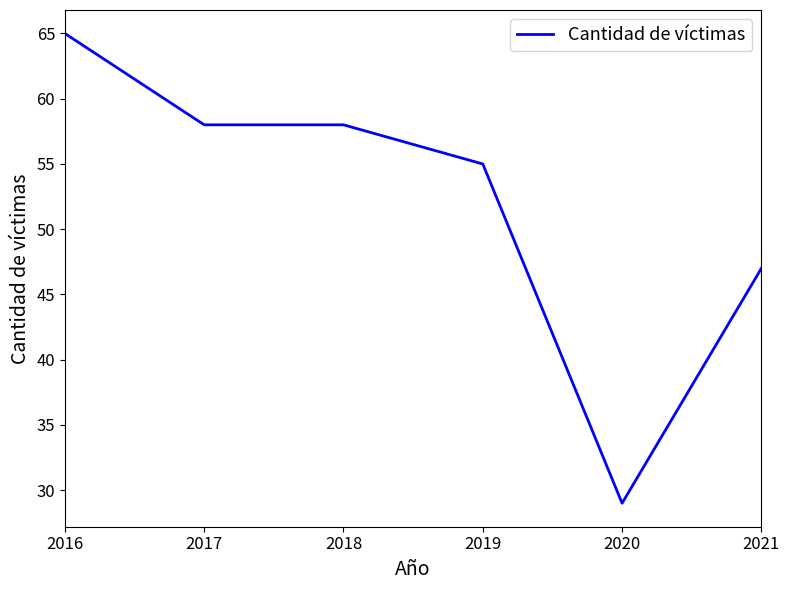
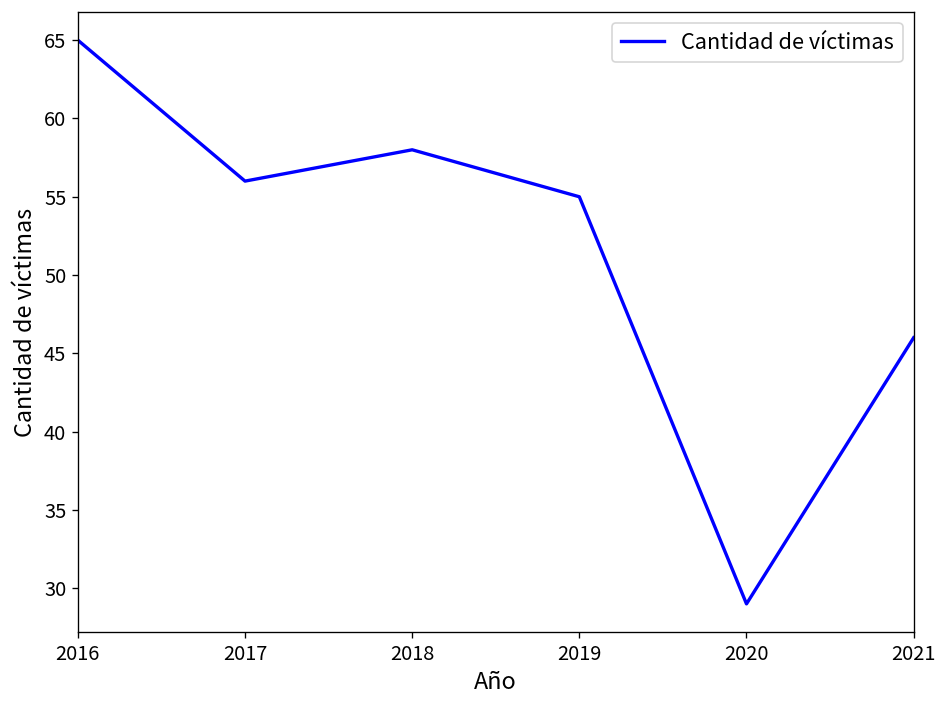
  {
    "2016": 65,
-   "2017": 58,
+   "2017": 56,
    "2018": 58,
    "2019": 55,
    "2020": 29,
-   "2021": 47
+   "2021": 46
  }
